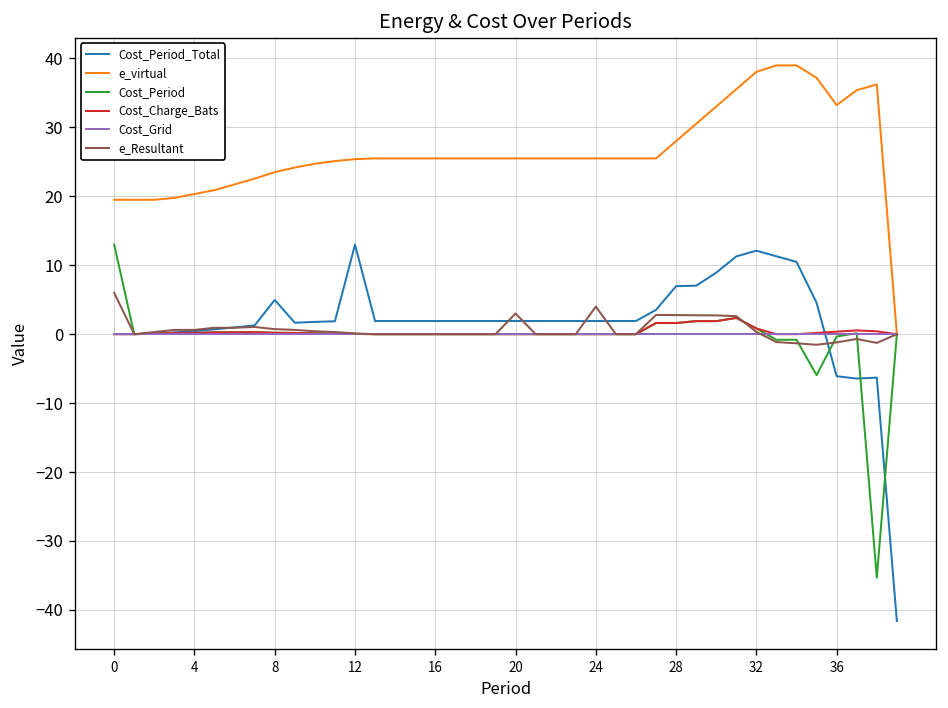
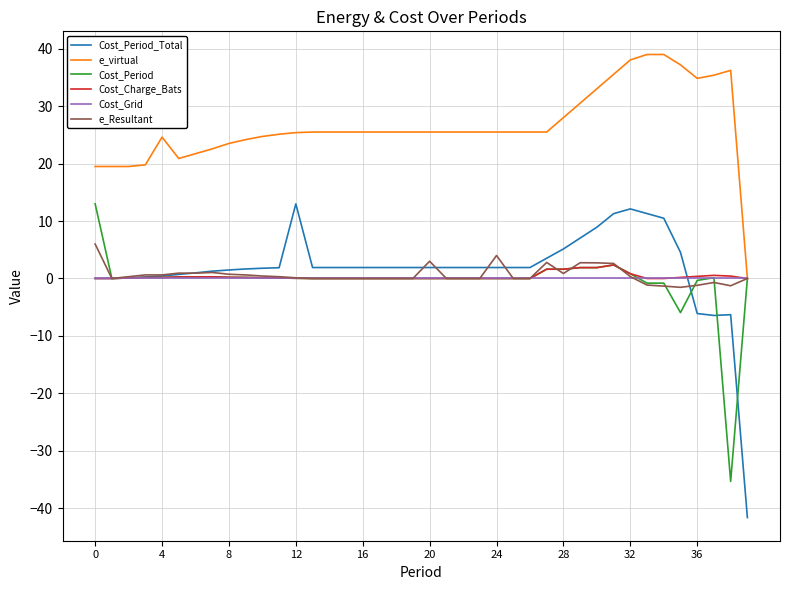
  {
    "Cost_Period_Total": {
-     "8": 5,
+     "8": 1,
      "12": 13,
      "16": 2,
      "20": 2,
      "24": 2,
-     "28": 7,
+     "28": 5,
      "32": 12,
      "36": -6
    },
    "e_virtual": {
      "0": 20,
-     "4": 20,
+     "4": 25,
      "8": 24,
      "12": 25,
      "16": 26,
      "20": 26,
      "24": 26,
      "28": 28,
      "32": 38,
-     "36": 33
+     "36": 35
    },
    "Cost_Period": {
      "0": 13
    },
    "Cost_Grid": {
      "28": 0
    },
    "e_Resultant": {
      "0": 6,
      "8": 1,
      "20": 3,
      "24": 4,
-     "28": 3,
+     "28": 1,
      "36": -1
    }
  }
